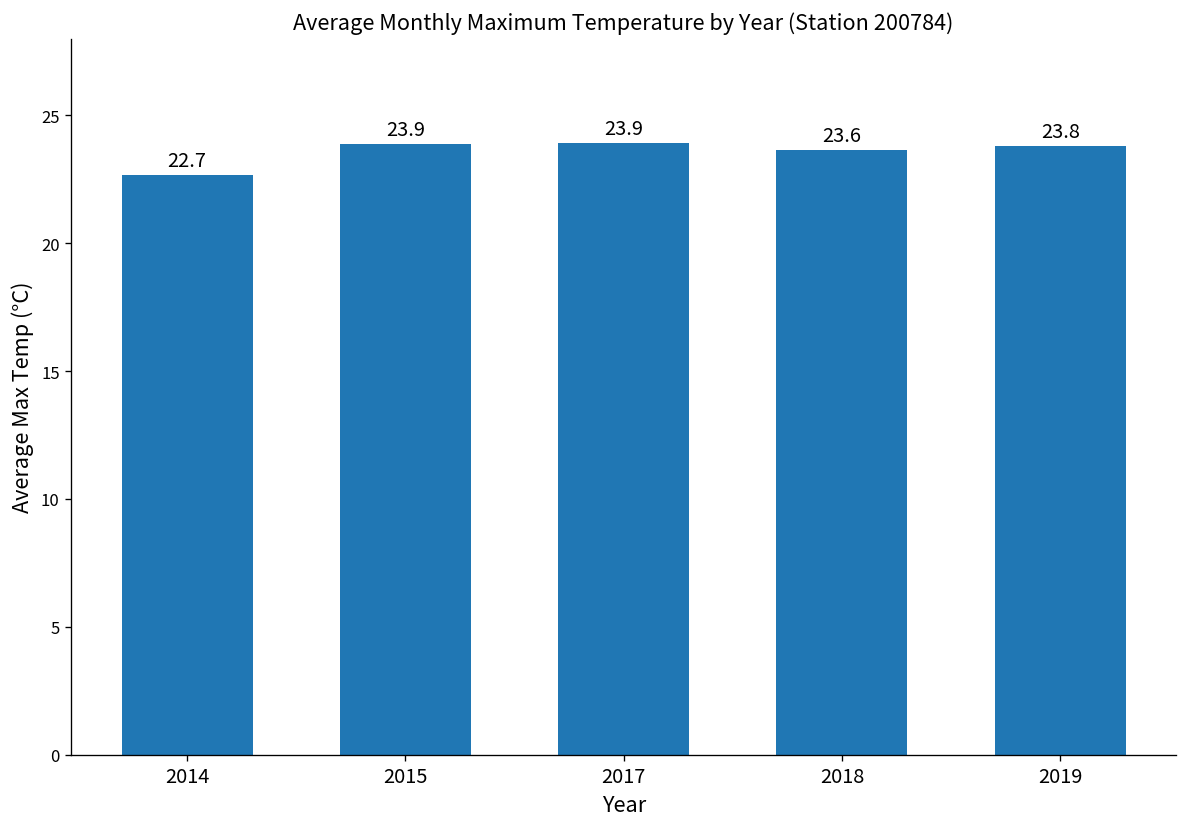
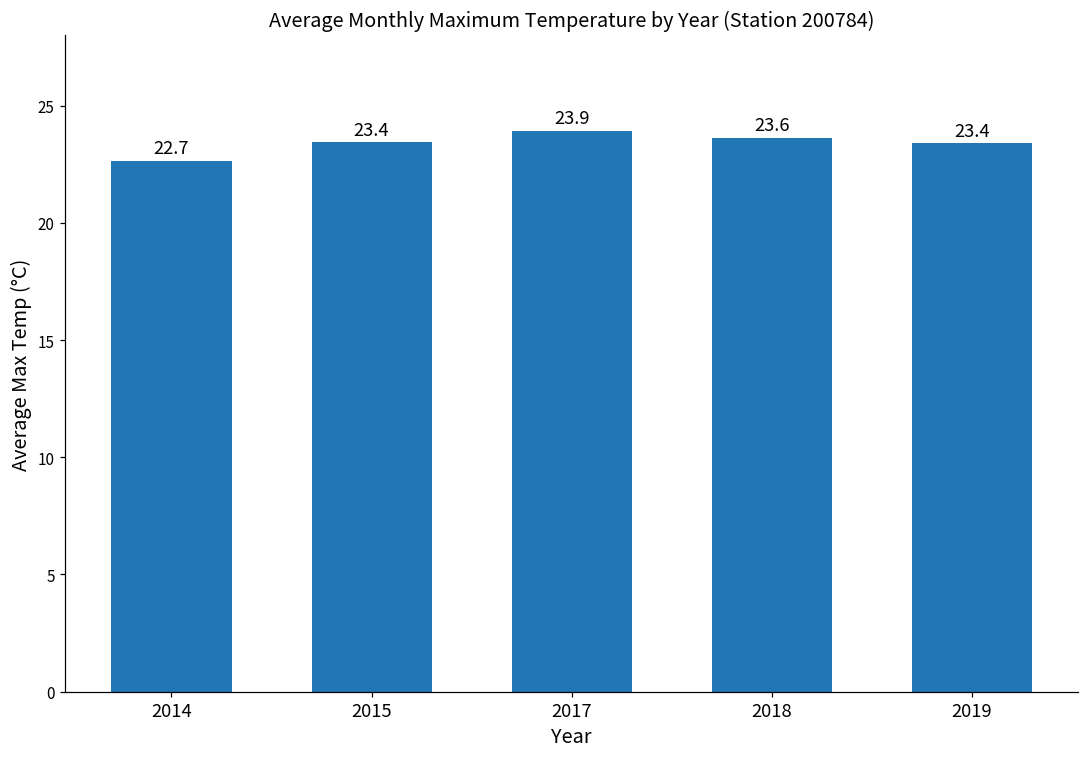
  {
    "2014": 22.7,
-   "2015": 23.9,
+   "2015": 23.4,
    "2017": 23.9,
    "2018": 23.6,
-   "2019": 23.8
+   "2019": 23.4
  }
